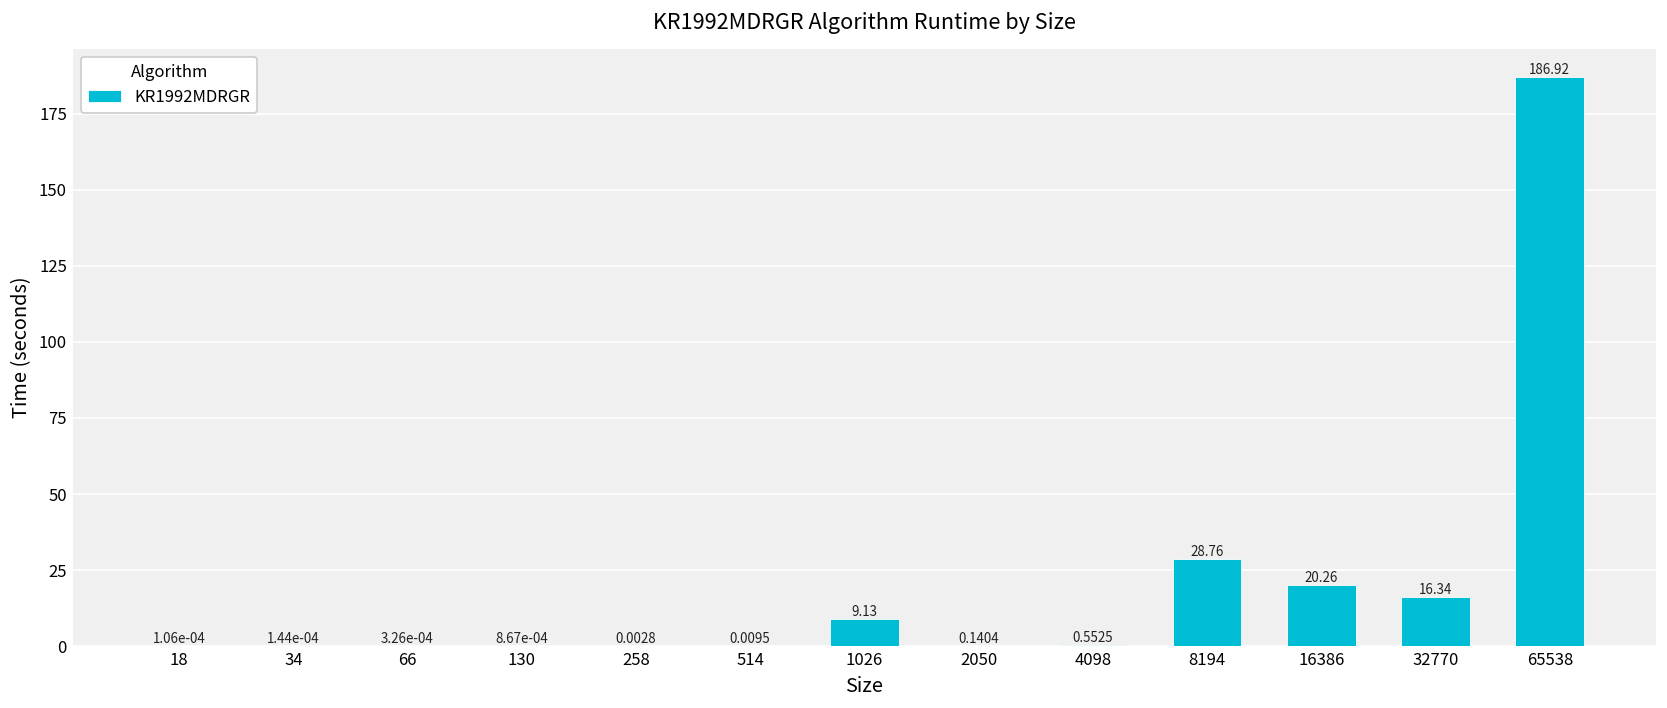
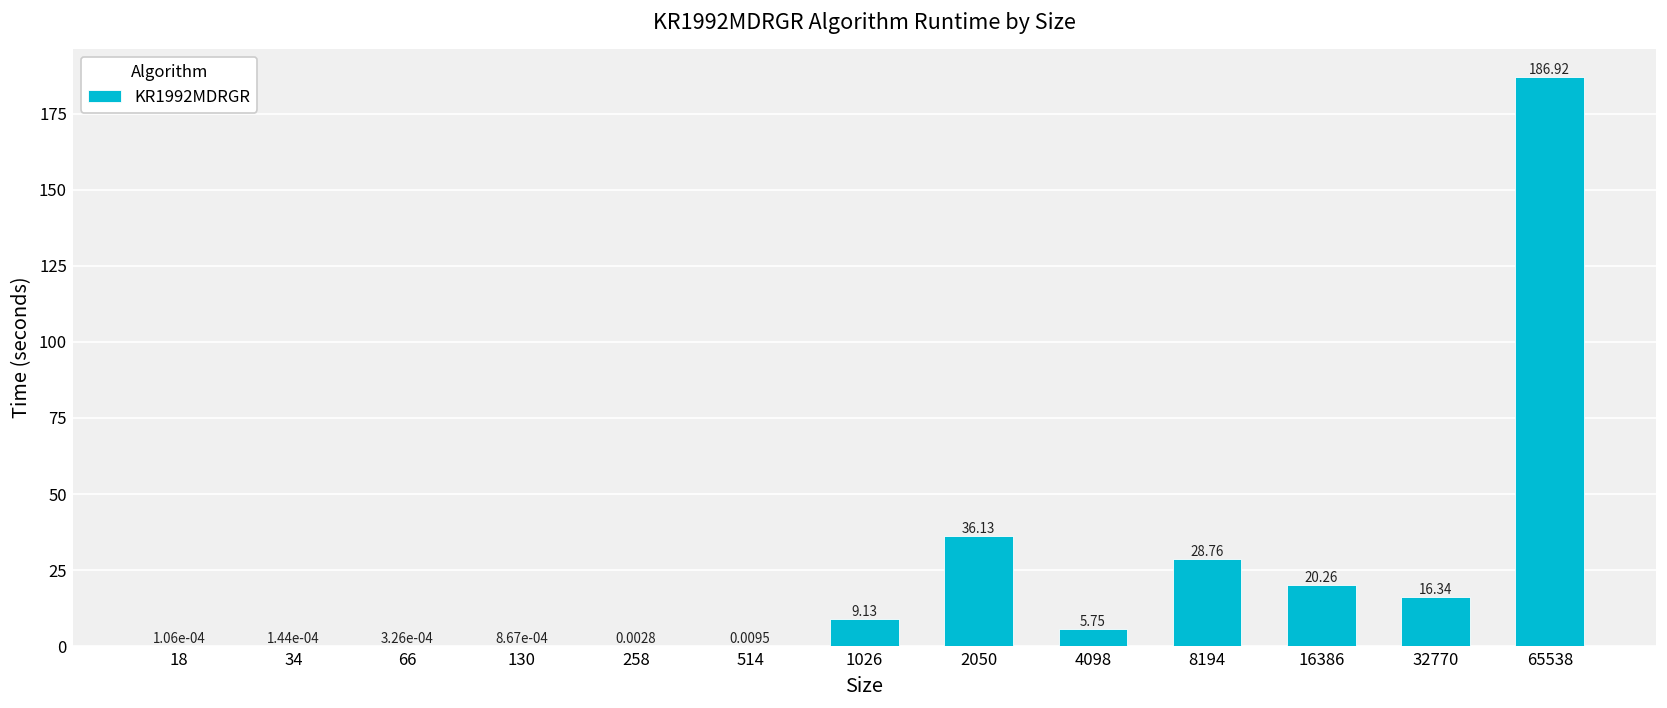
  {
    "18": "1.06e-04",
    "34": "1.44e-04",
    "66": "3.26e-04",
    "130": "8.67e-04",
    "258": "0.0028",
    "514": "0.0095",
    "1026": "9.13",
-   "2050": "0.1404",
-   "4098": "0.5525",
+   "2050": "36.13",
+   "4098": "5.75",
    "8194": "28.76",
    "16386": "20.26",
    "32770": "16.34",
    "65538": "186.92"
  }
